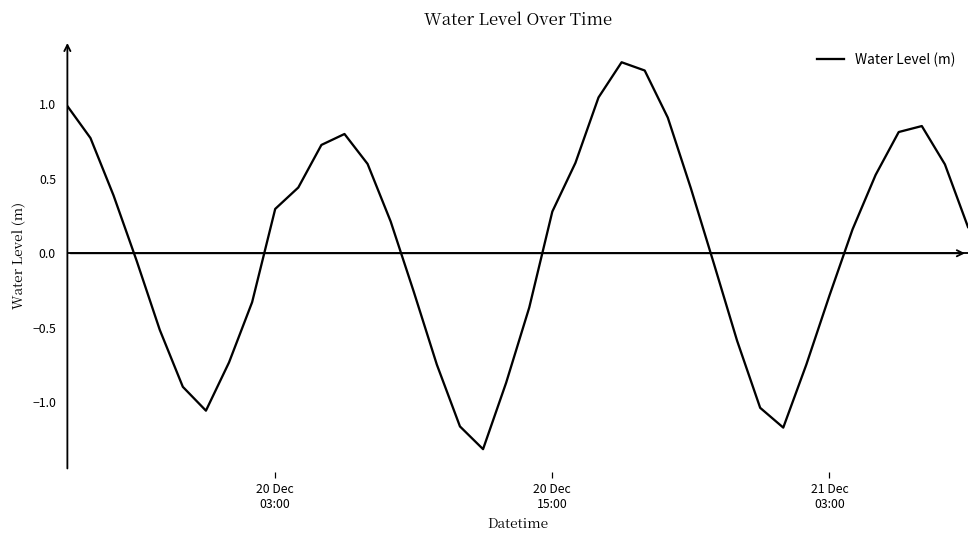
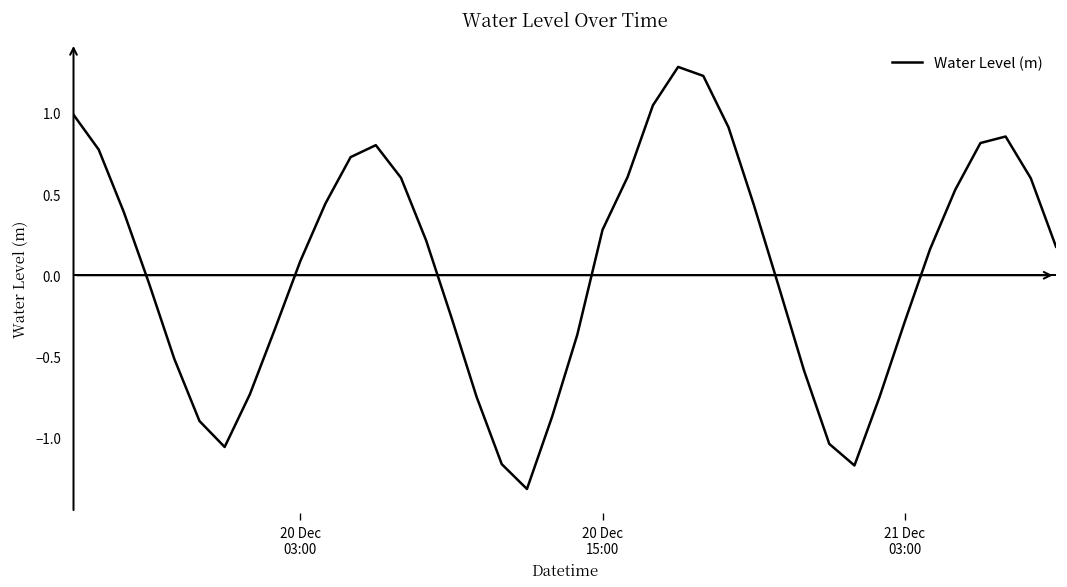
  {
-   "20 Dec 03:00": 0.30,
+   "20 Dec 03:00": 0.09,
    "20 Dec 15:00": 0.28,
    "21 Dec 03:00": -0.28
  }
